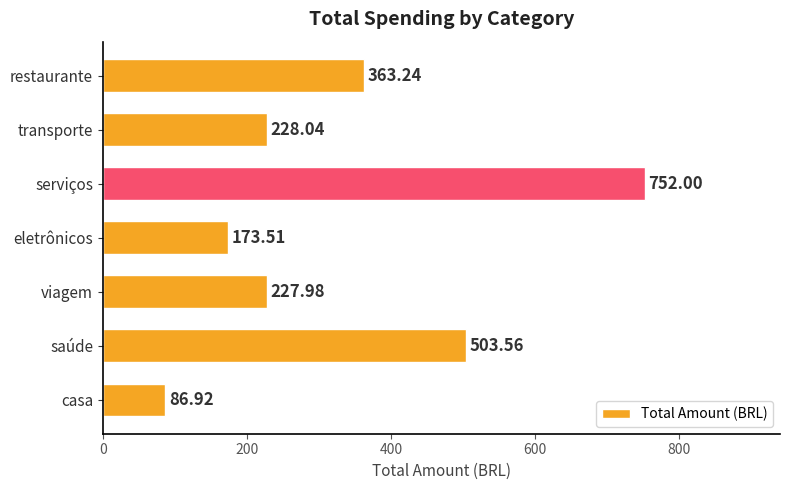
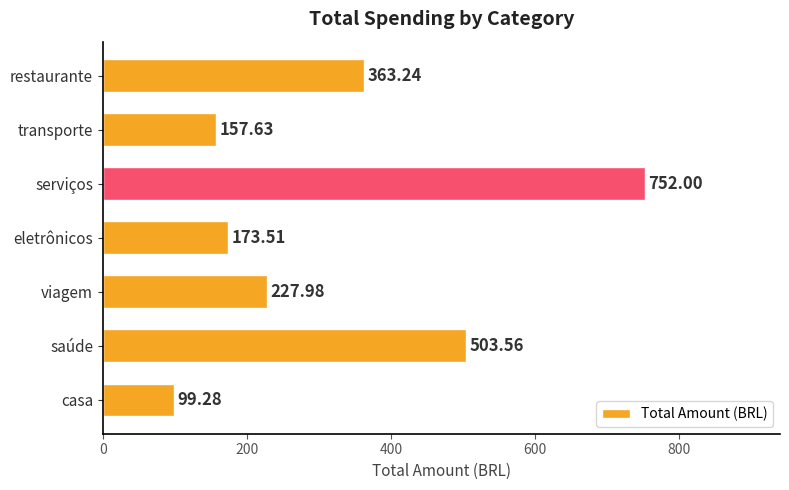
  {
    "restaurante": 363.24,
-   "transporte": 228.04,
+   "transporte": 157.63,
    "serviços": 752.00,
    "eletrônicos": 173.51,
    "viagem": 227.98,
    "saúde": 503.56,
-   "casa": 86.92
+   "casa": 99.28
  }
